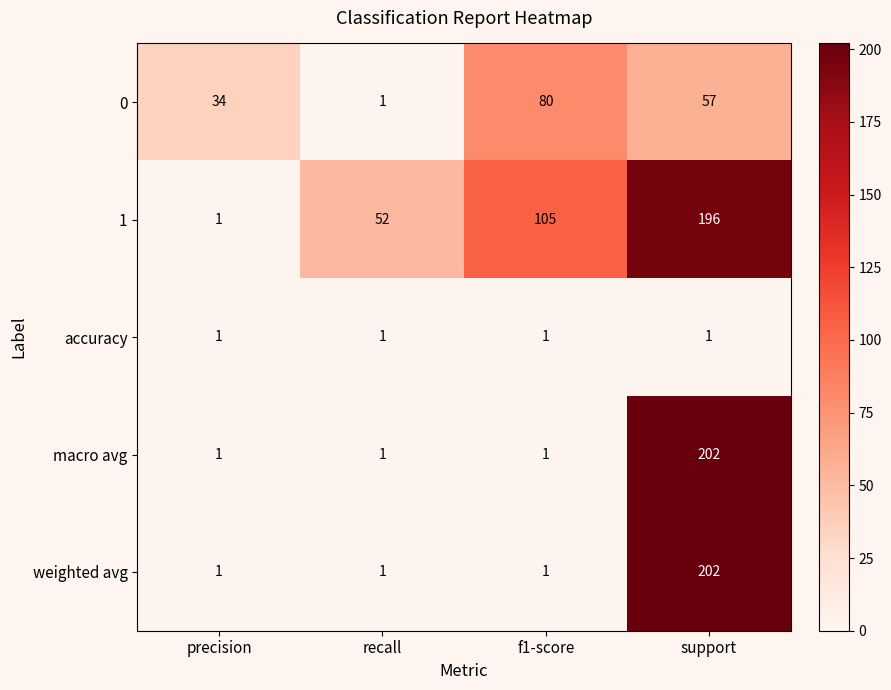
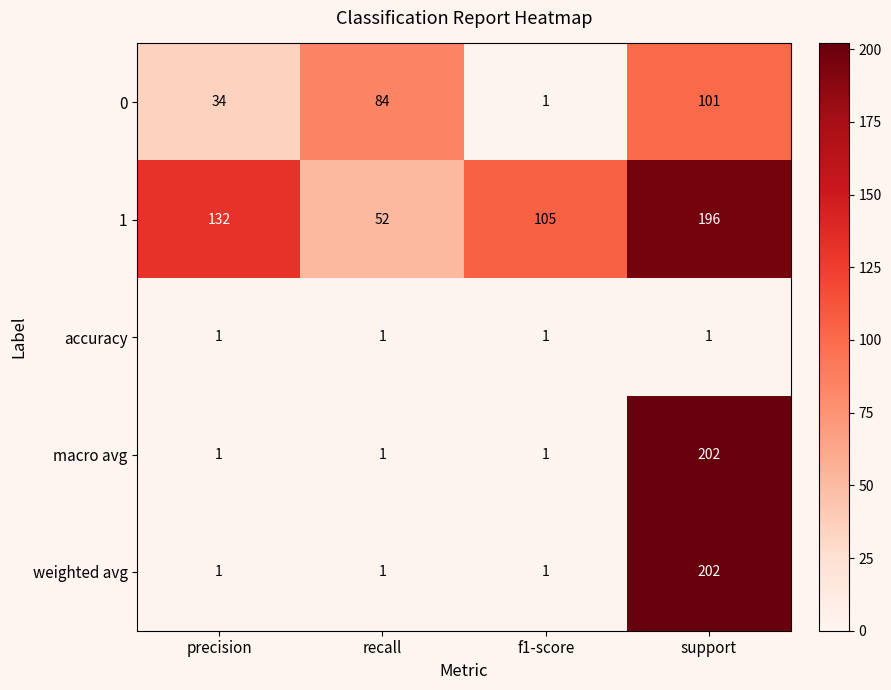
  {
    "0": {
      "precision": 34,
-     "recall": 1,
-     "f1-score": 80,
-     "support": 57
+     "recall": 84,
+     "f1-score": 1,
+     "support": 101
    },
    "1": {
-     "precision": 1,
+     "precision": 132,
      "recall": 52,
      "f1-score": 105,
      "support": 196
    },
    "accuracy": {
      "precision": 1,
      "recall": 1,
      "f1-score": 1,
      "support": 1
    },
    "macro avg": {
      "precision": 1,
      "recall": 1,
      "f1-score": 1,
      "support": 202
    },
    "weighted avg": {
      "precision": 1,
      "recall": 1,
      "f1-score": 1,
      "support": 202
    }
  }
